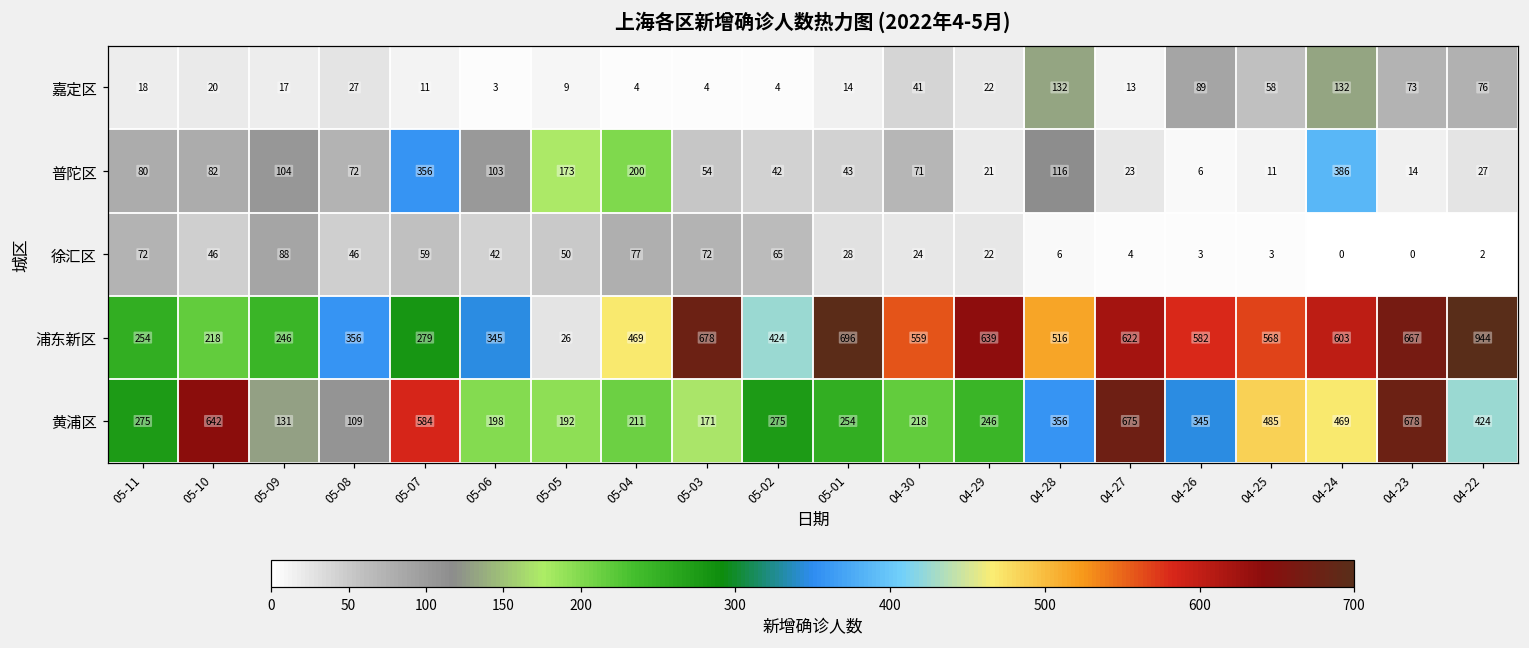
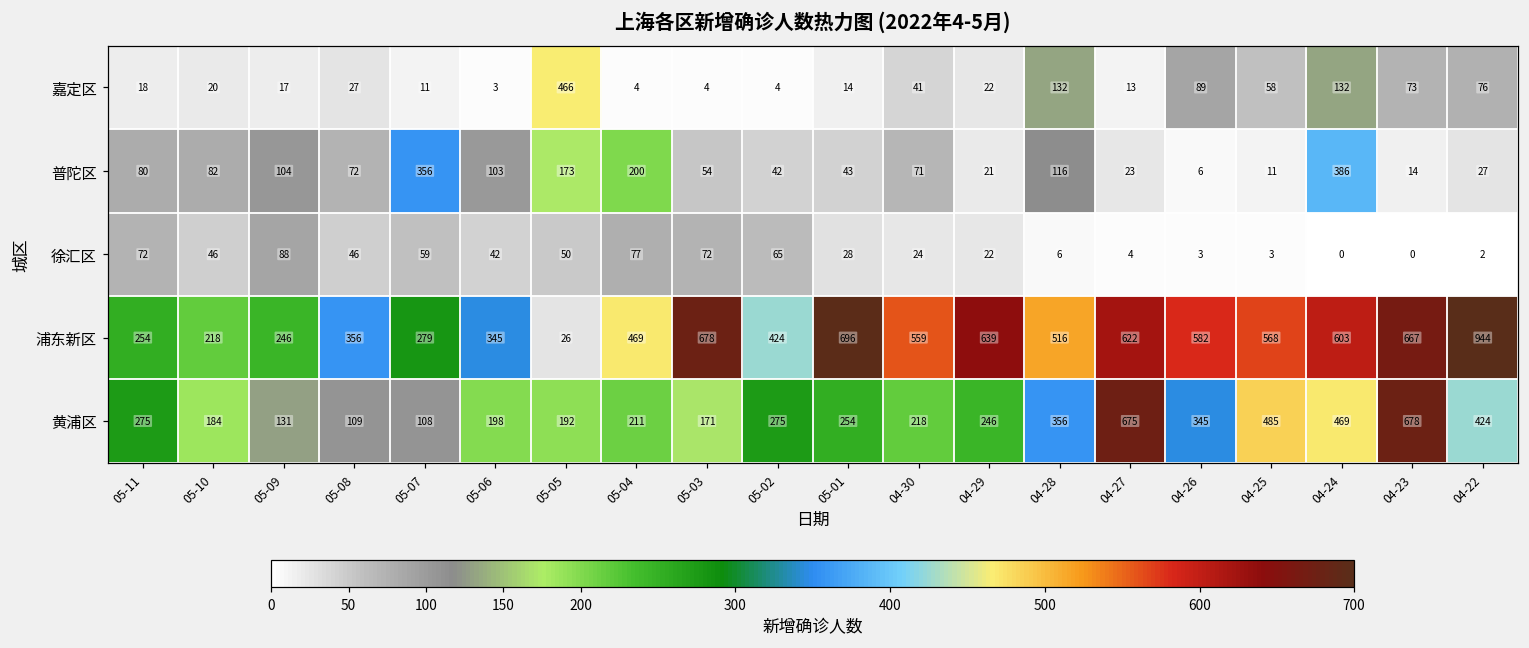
  {
    "嘉定区": {
-     "05-05": 9
+     "05-05": 466
    },
    "黄浦区": {
-     "05-10": 642,
-     "05-07": 584
+     "05-10": 184,
+     "05-07": 108
    }
  }
